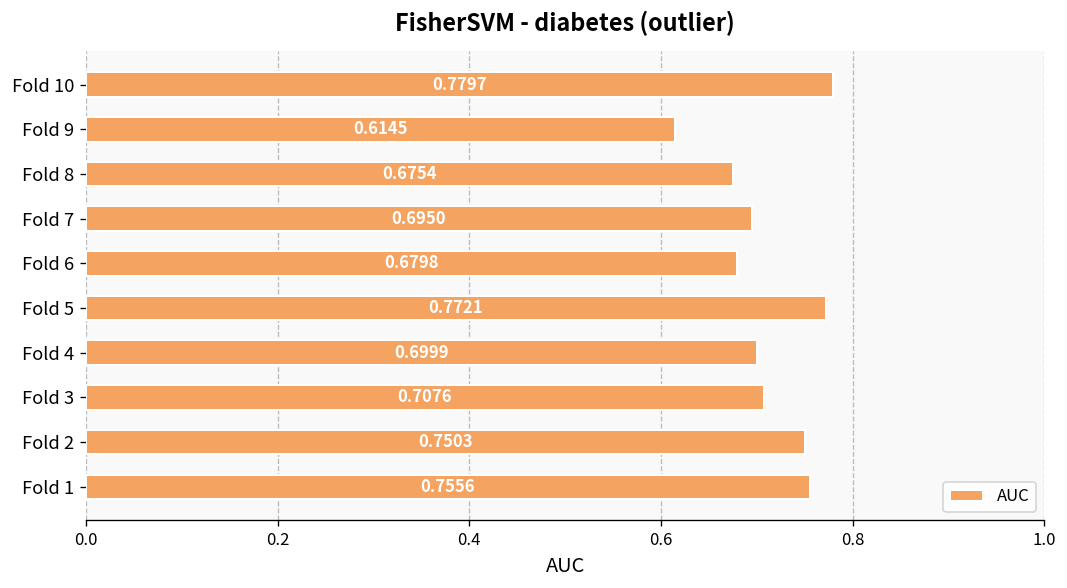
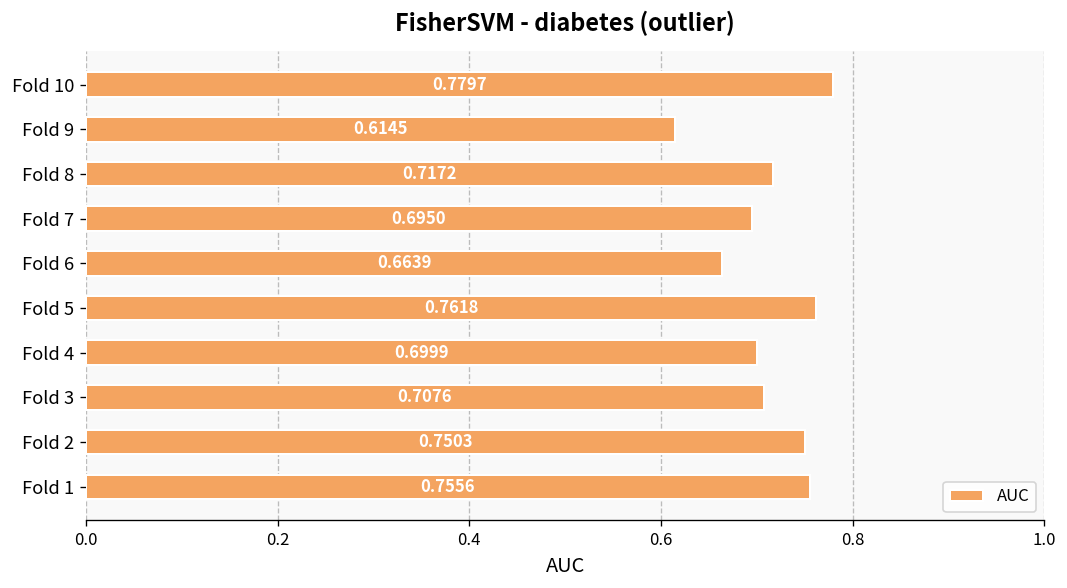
  {
    "Fold 10": 0.7797,
    "Fold 9": 0.6145,
-   "Fold 8": 0.6754,
+   "Fold 8": 0.7172,
    "Fold 7": 0.6950,
-   "Fold 6": 0.6798,
-   "Fold 5": 0.7721,
+   "Fold 6": 0.6639,
+   "Fold 5": 0.7618,
    "Fold 4": 0.6999,
    "Fold 3": 0.7076,
    "Fold 2": 0.7503,
    "Fold 1": 0.7556
  }
